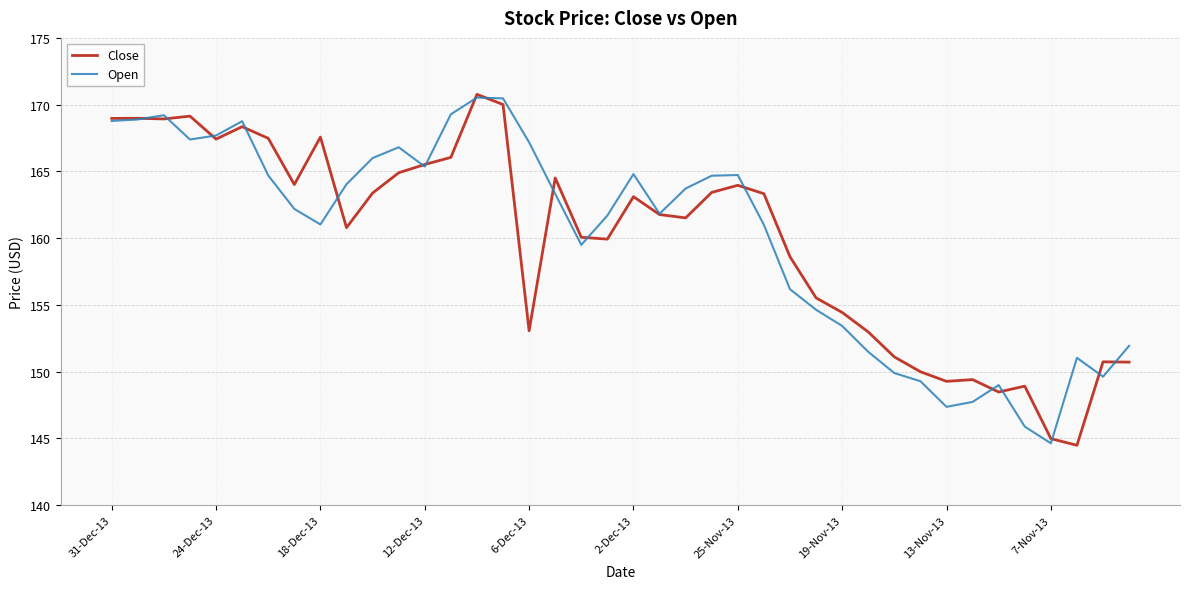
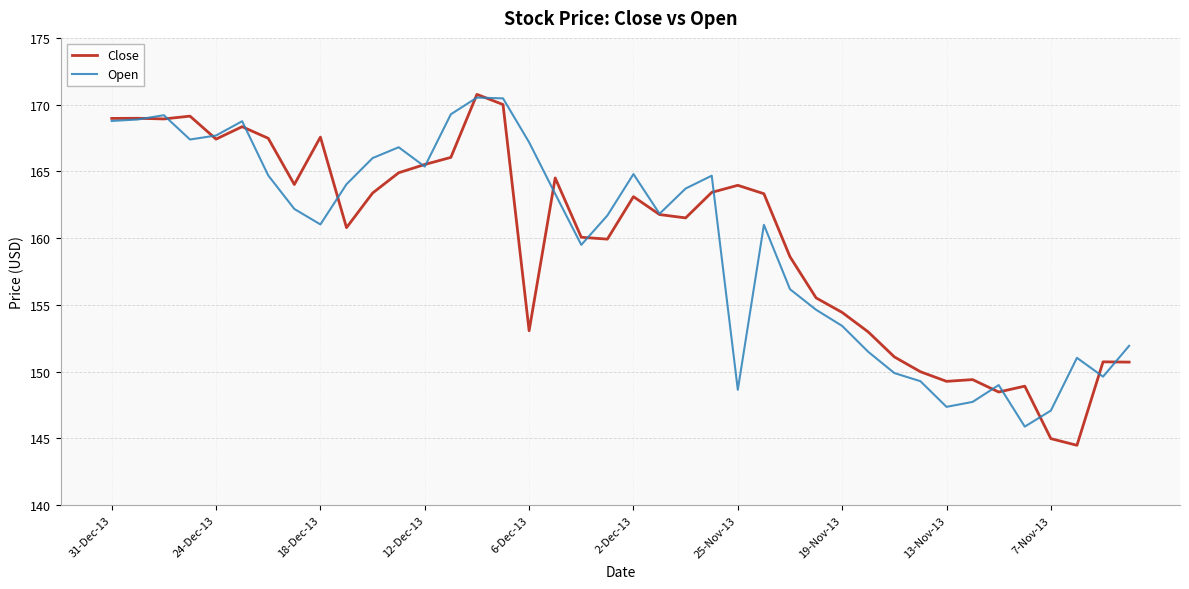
  {
    "Close": {
      "24-Dec-13": 167.4,
      "18-Dec-13": 167.6,
      "6-Dec-13": 153.1,
      "2-Dec-13": 163.1,
      "25-Nov-13": 164.0,
      "19-Nov-13": 154.4,
      "13-Nov-13": 149.3,
      "7-Nov-13": 145.0
    },
    "Open": {
      "24-Dec-13": 167.7,
      "18-Dec-13": 161.0,
      "6-Dec-13": 167.2,
      "2-Dec-13": 164.8,
-     "25-Nov-13": 164.7,
+     "25-Nov-13": 148.7,
      "19-Nov-13": 153.4,
      "13-Nov-13": 147.4,
-     "7-Nov-13": 144.6
+     "7-Nov-13": 147.1
    }
  }
